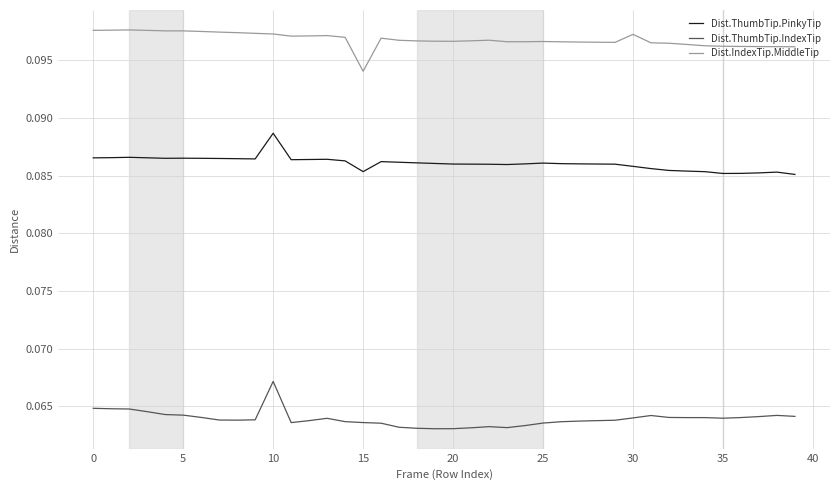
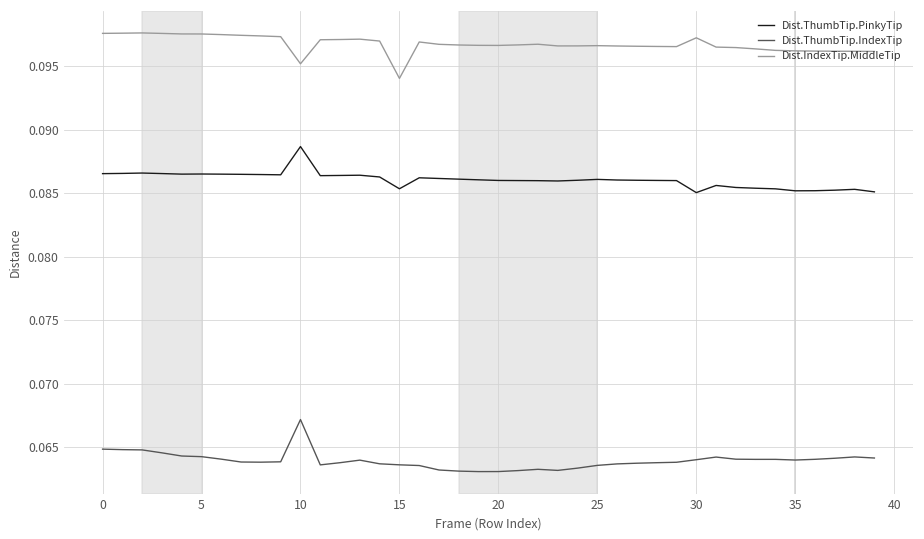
  {
    "Dist.ThumbTip.PinkyTip": {
      "0": 0.0865,
      "10": 0.0887,
      "15": 0.0853,
-     "30": 0.0858,
+     "30": 0.0850,
      "35": 0.0852
    },
    "Dist.ThumbTip.IndexTip": {
      "0": 0.0648,
      "10": 0.0672,
      "15": 0.0636,
      "30": 0.0640,
      "35": 0.0640
    },
    "Dist.IndexTip.MiddleTip": {
      "0": 0.0976,
-     "10": 0.0973,
+     "10": 0.0952,
      "15": 0.0940,
      "30": 0.0972,
      "35": 0.0962
    }
  }
